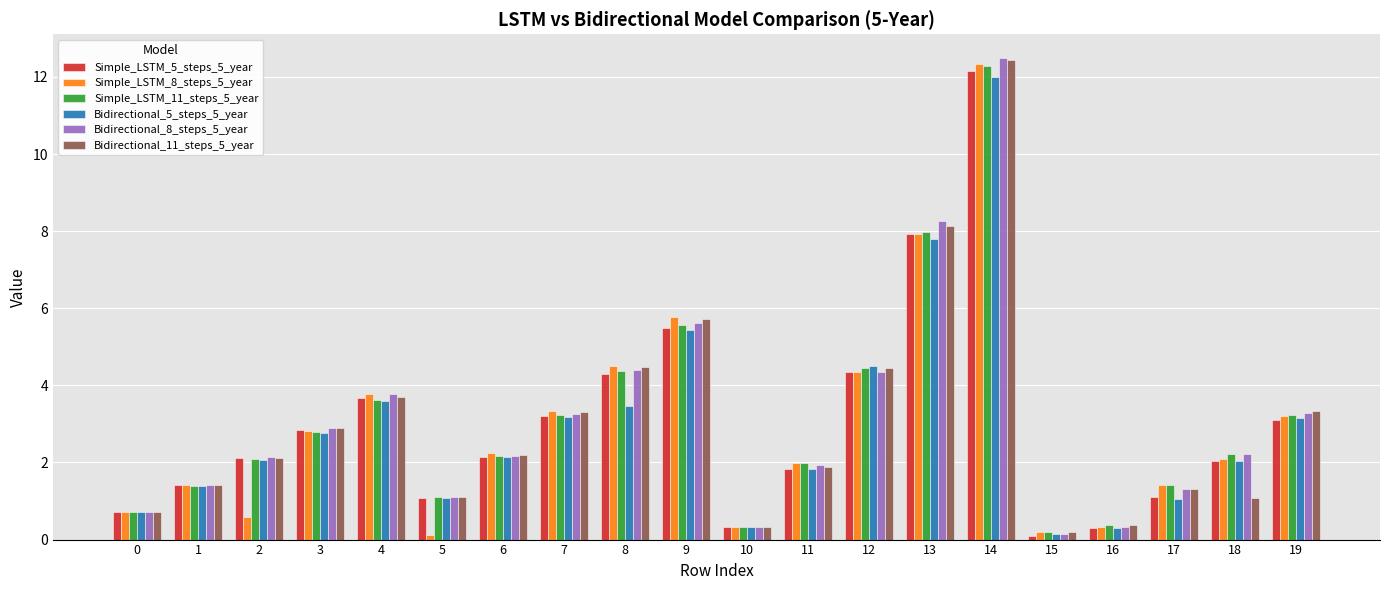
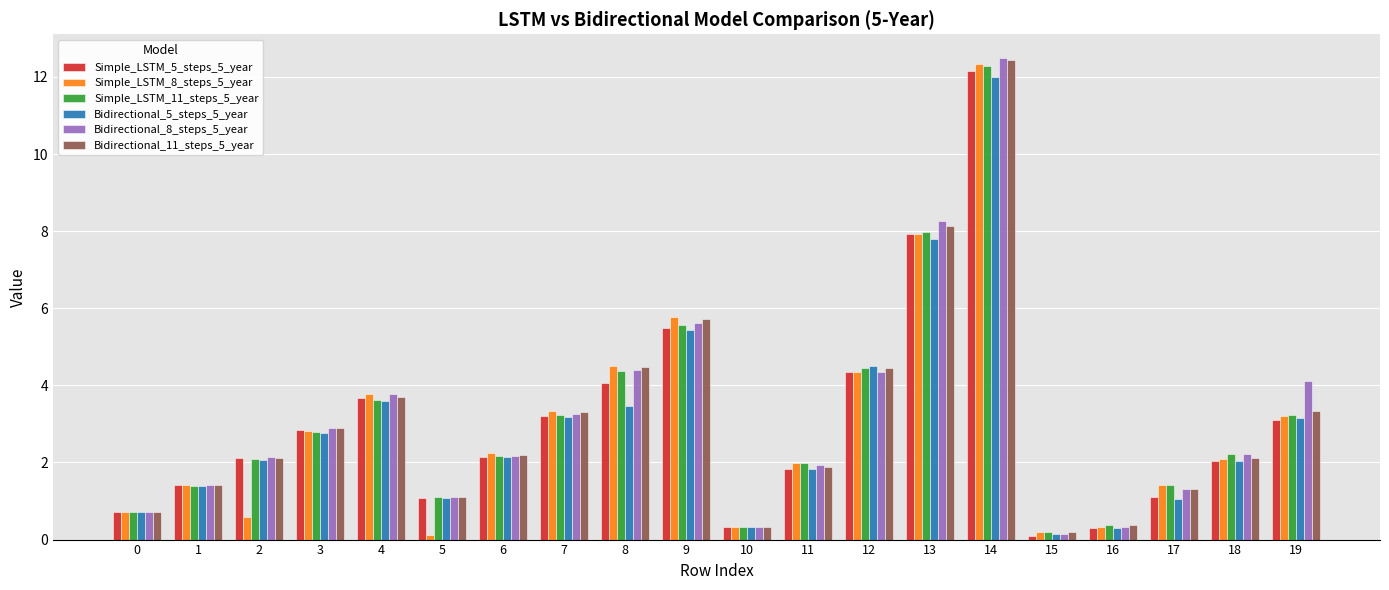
  {
    "Simple_LSTM_5_steps_5_year": {
      "0": 0.7,
      "1": 1.4,
      "2": 2.1,
      "3": 2.8,
      "4": 3.7,
      "5": 1.1,
      "6": 2.1,
      "7": 3.2,
-     "8": 4.3,
+     "8": 4.1,
      "9": 5.5,
      "10": 0.3,
      "11": 1.8,
      "12": 4.4,
      "13": 7.9,
      "14": 12.1,
      "15": 0.1,
      "16": 0.3,
      "17": 1.1,
      "18": 2.0,
      "19": 3.1
    },
    "Simple_LSTM_8_steps_5_year": {
      "0": 0.7,
      "1": 1.4,
      "2": 0.6,
      "3": 2.8,
      "4": 3.8,
      "5": 0.1,
      "6": 2.2,
      "7": 3.3,
      "8": 4.5,
      "9": 5.8,
      "10": 0.3,
      "11": 2.0,
      "12": 4.4,
      "13": 7.9,
      "14": 12.3,
      "15": 0.2,
      "16": 0.3,
      "17": 1.4,
      "18": 2.1,
      "19": 3.2
    },
    "Simple_LSTM_11_steps_5_year": {
      "0": 0.7,
      "1": 1.4,
      "2": 2.1,
      "3": 2.8,
      "4": 3.6,
      "5": 1.1,
      "6": 2.2,
      "7": 3.2,
      "8": 4.4,
      "9": 5.6,
      "10": 0.3,
      "11": 2.0,
      "12": 4.5,
      "13": 8.0,
      "14": 12.3,
      "15": 0.2,
      "16": 0.4,
      "17": 1.4,
      "18": 2.2,
      "19": 3.2
    },
    "Bidirectional_5_steps_5_year": {
      "0": 0.7,
      "1": 1.4,
      "2": 2.1,
      "3": 2.8,
      "4": 3.6,
      "5": 1.1,
      "6": 2.1,
      "7": 3.2,
      "8": 3.5,
      "9": 5.4,
      "10": 0.3,
      "11": 1.8,
      "12": 4.5,
      "13": 7.8,
      "14": 12.0,
      "15": 0.1,
      "16": 0.3,
      "17": 1.1,
      "18": 2.0,
      "19": 3.1
    },
    "Bidirectional_8_steps_5_year": {
      "0": 0.7,
      "1": 1.4,
      "2": 2.1,
      "3": 2.9,
      "4": 3.8,
      "5": 1.1,
      "6": 2.2,
      "7": 3.2,
      "8": 4.4,
      "9": 5.6,
      "10": 0.3,
      "11": 1.9,
      "12": 4.4,
      "13": 8.3,
      "14": 12.5,
      "15": 0.1,
      "16": 0.3,
      "17": 1.3,
      "18": 2.2,
-     "19": 3.3
+     "19": 4.1
    },
    "Bidirectional_11_steps_5_year": {
      "0": 0.7,
      "1": 1.4,
      "2": 2.1,
      "3": 2.9,
      "4": 3.7,
      "5": 1.1,
      "6": 2.2,
      "7": 3.3,
      "8": 4.5,
      "9": 5.7,
      "10": 0.3,
      "11": 1.9,
      "12": 4.5,
      "13": 8.1,
      "14": 12.4,
      "15": 0.2,
      "16": 0.4,
      "17": 1.3,
-     "18": 1.1,
+     "18": 2.1,
      "19": 3.3
    }
  }
